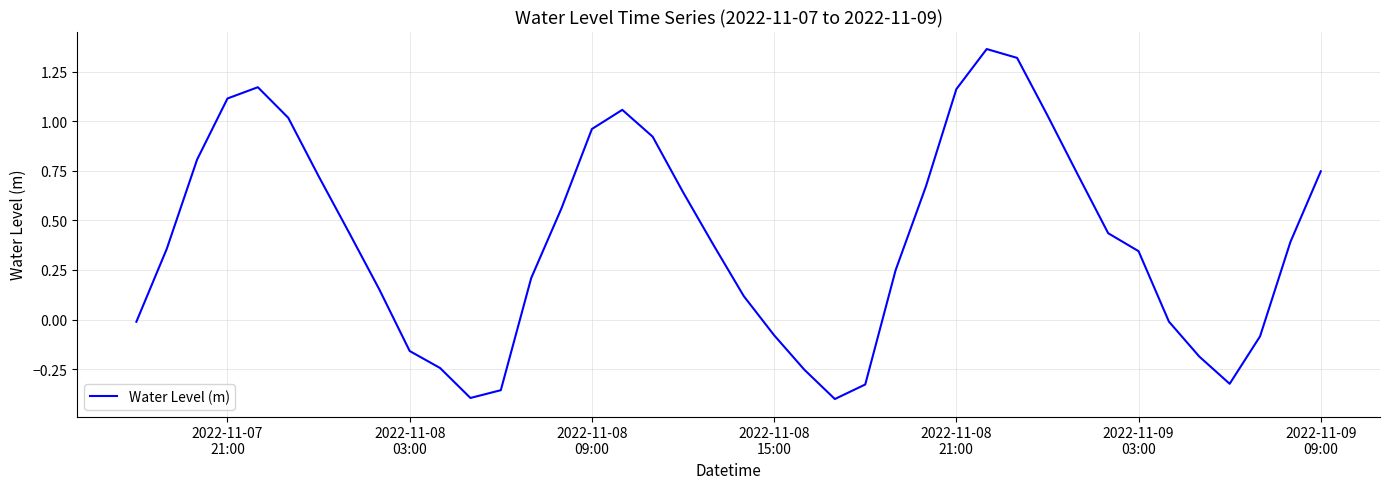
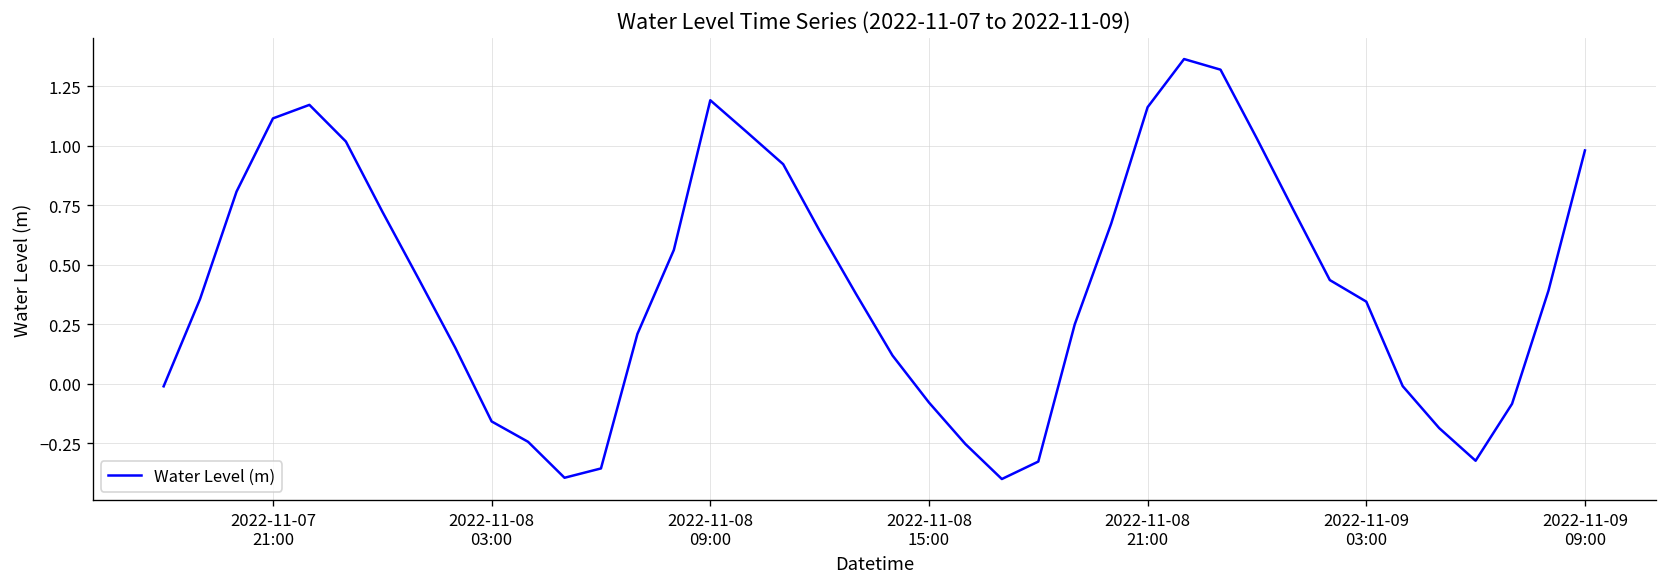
  {
    "2022-11-07 21:00": 1.11,
    "2022-11-08 03:00": -0.16,
-   "2022-11-08 09:00": 0.96,
+   "2022-11-08 09:00": 1.19,
    "2022-11-08 15:00": -0.08,
    "2022-11-08 21:00": 1.16,
    "2022-11-09 03:00": 0.34,
-   "2022-11-09 09:00": 0.75
+   "2022-11-09 09:00": 0.98
  }
